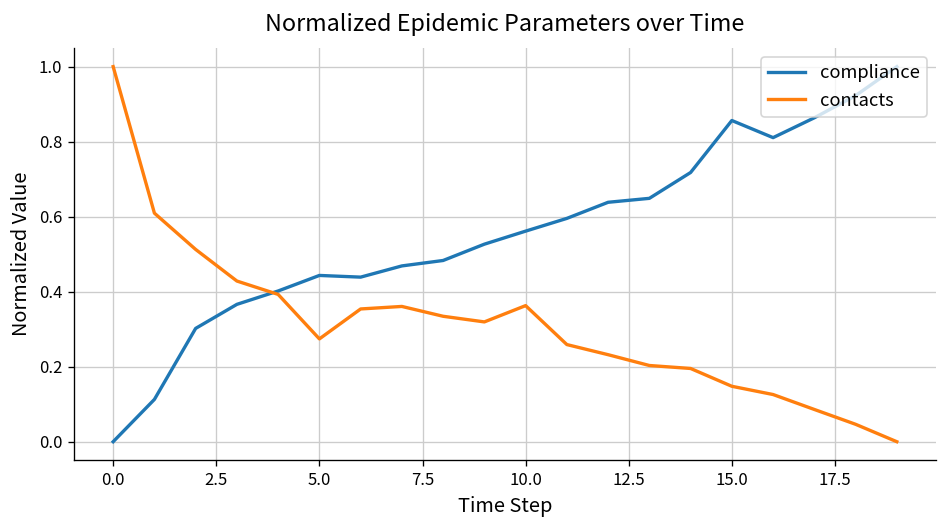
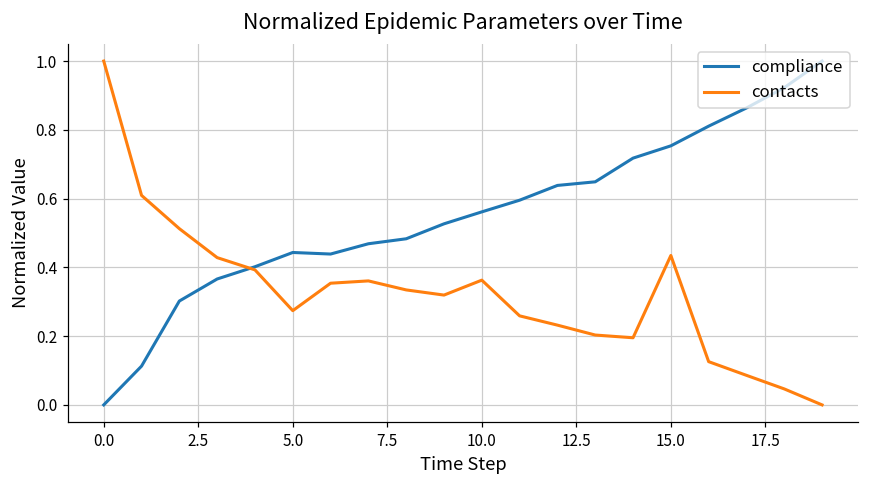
  {
    "compliance": {
      "0.0": 0.00,
      "5.0": 0.44,
      "10.0": 0.56,
-     "15.0": 0.86
+     "15.0": 0.75
    },
    "contacts": {
      "0.0": 1.00,
      "5.0": 0.27,
      "10.0": 0.36,
-     "15.0": 0.15
+     "15.0": 0.43
    }
  }
